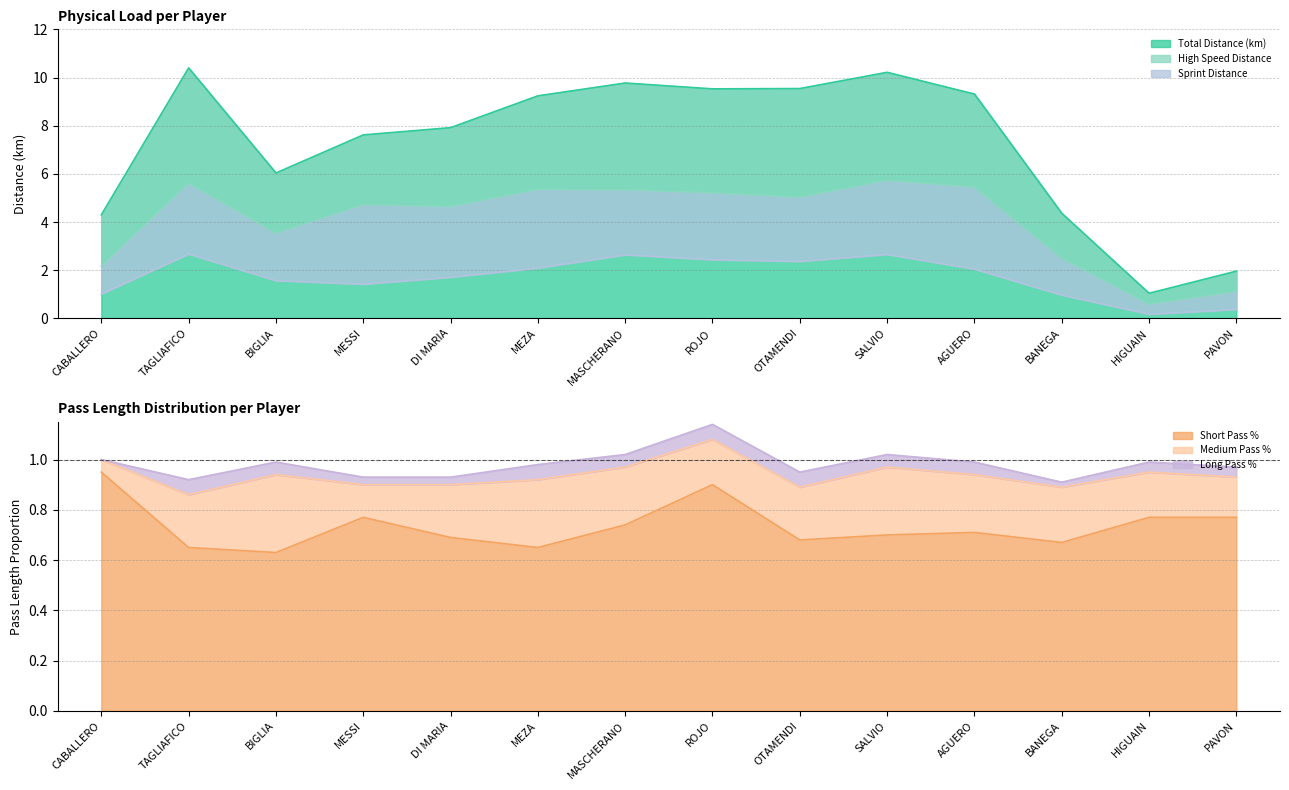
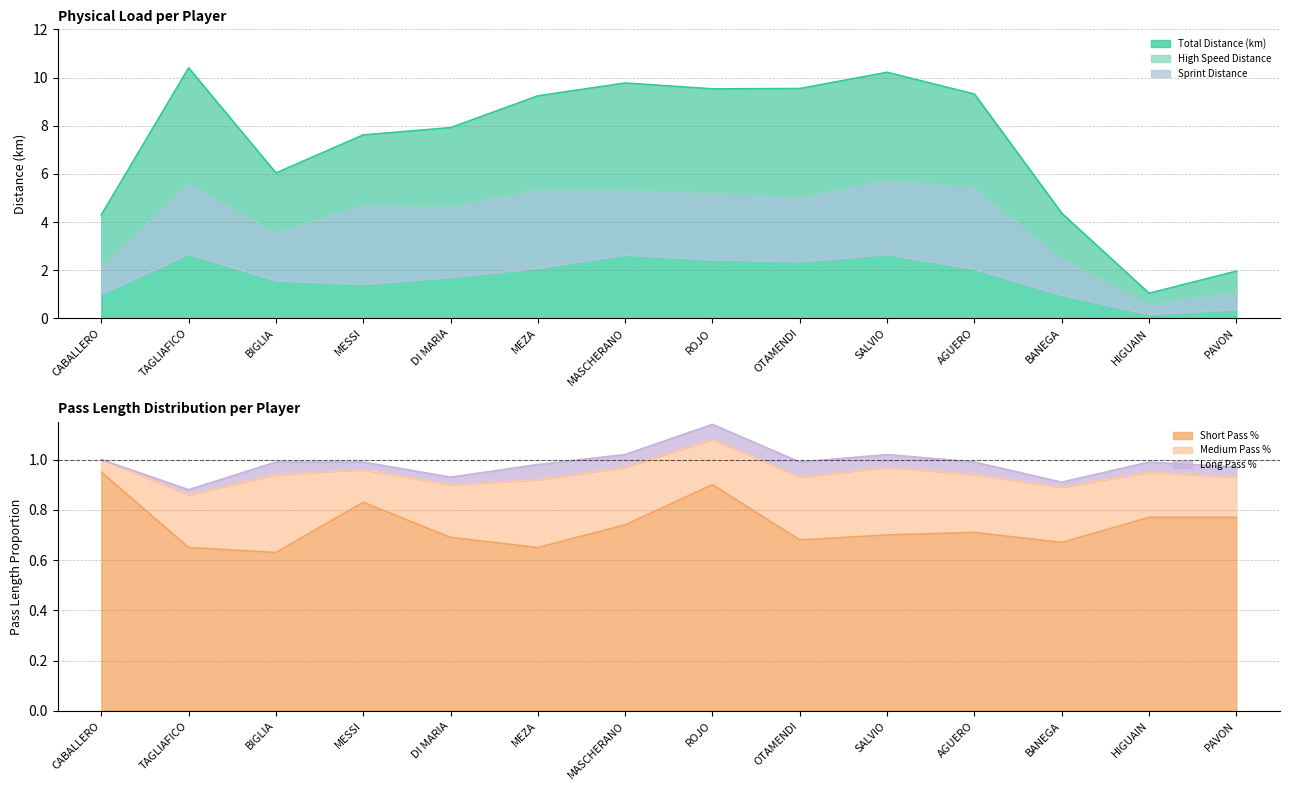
  {
    "Pass Length Distribution per Player": {
      "Short Pass %": {
        "CABALLERO": 0.95,
        "TAGLIAFICO": 0.65,
        "BIGLIA": 0.63,
-       "MESSI": 0.77,
+       "MESSI": 0.83,
        "DI MARIA": 0.69,
        "MEZA": 0.65,
        "MASCHERANO": 0.74,
        "ROJO": 0.90,
        "OTAMENDI": 0.68,
        "SALVIO": 0.70,
        "AGUERO": 0.71,
        "BANEGA": 0.67,
        "HIGUAIN": 0.77,
        "PAVON": 0.77
      },
      "Medium Pass %": {
        "TAGLIAFICO": 0.21,
        "BIGLIA": 0.31,
        "MESSI": 0.13,
        "DI MARIA": 0.21,
        "MEZA": 0.27,
        "MASCHERANO": 0.23,
        "ROJO": 0.18,
-       "OTAMENDI": 0.21,
+       "OTAMENDI": 0.25,
        "SALVIO": 0.27,
        "AGUERO": 0.23,
        "BANEGA": 0.22,
        "HIGUAIN": 0.18,
        "PAVON": 0.16
      },
      "Long Pass %": {
-       "TAGLIAFICO": 0.06,
+       "TAGLIAFICO": 0.02,
        "BIGLIA": 0.05,
        "MESSI": 0.03,
        "DI MARIA": 0.03,
        "MEZA": 0.06,
        "MASCHERANO": 0.05,
        "ROJO": 0.06,
        "OTAMENDI": 0.06,
        "SALVIO": 0.05,
        "AGUERO": 0.05,
        "BANEGA": 0.02,
        "HIGUAIN": 0.04,
        "PAVON": 0.04
      }
    }
  }
